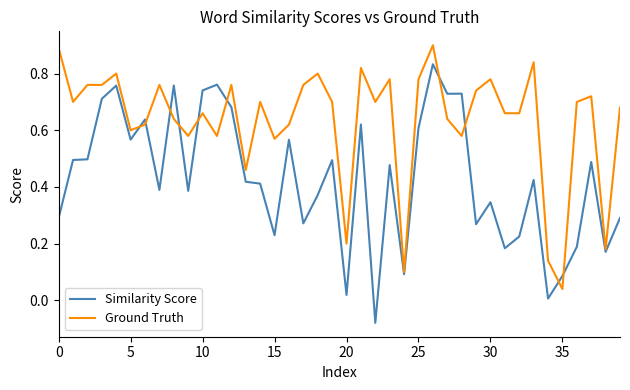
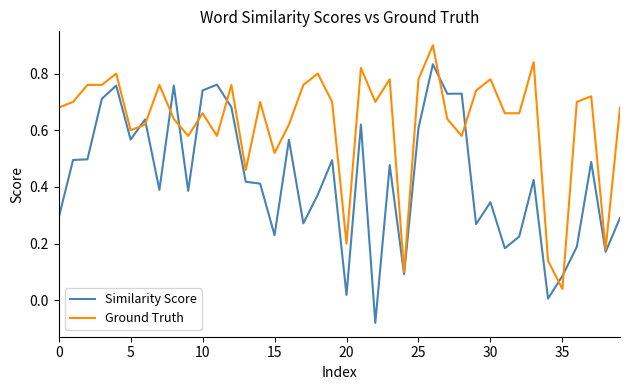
  {
    "Similarity Score": {
      "0": 0.29,
      "5": 0.57,
      "10": 0.74,
      "15": 0.23,
      "20": 0.02,
      "25": 0.61,
      "30": 0.35,
      "35": 0.09
    },
    "Ground Truth": {
-     "0": 0.89,
+     "0": 0.68,
      "5": 0.60,
      "10": 0.66,
-     "15": 0.57,
+     "15": 0.52,
      "20": 0.20,
      "25": 0.78,
      "30": 0.78,
      "35": 0.04
    }
  }
